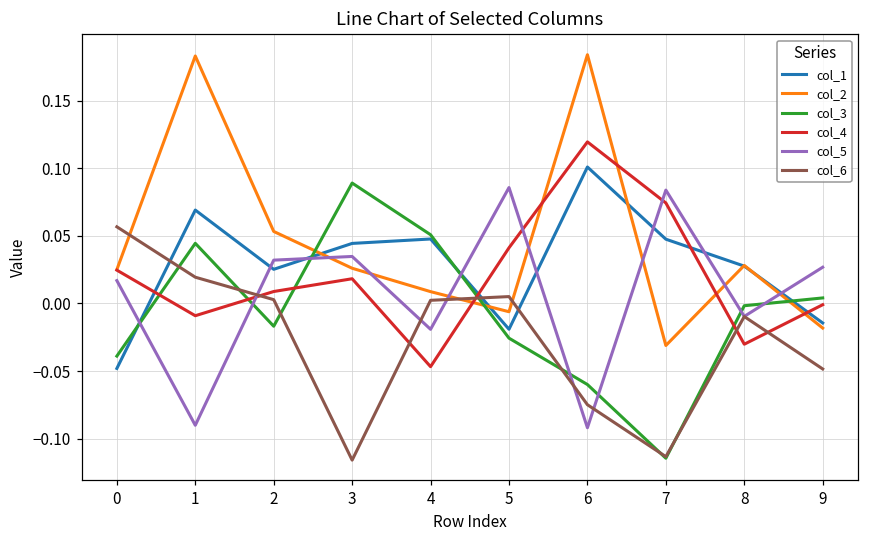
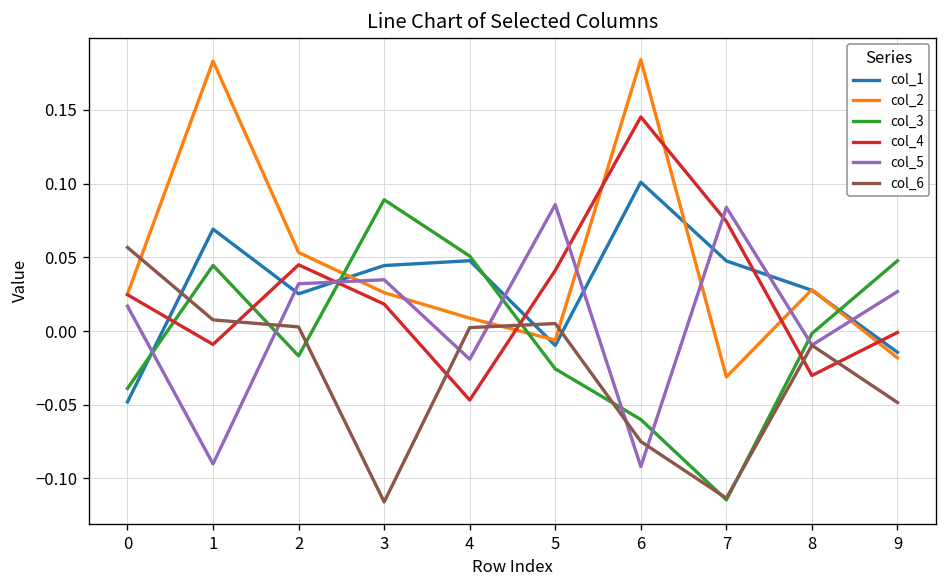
  {
    "col_1": {
      "0": -0.048,
      "1": 0.069,
      "2": 0.025,
      "3": 0.044,
      "4": 0.048,
-     "5": -0.019,
+     "5": -0.010,
      "6": 0.101,
      "7": 0.048,
      "9": -0.014
    },
    "col_2": {
      "1": 0.183,
      "2": 0.053,
      "3": 0.026,
      "4": 0.009,
      "5": -0.006,
      "6": 0.184,
      "7": -0.031,
      "9": -0.018
    },
    "col_3": {
      "0": -0.039,
      "1": 0.044,
      "2": -0.017,
      "3": 0.089,
      "4": 0.051,
      "5": -0.026,
      "6": -0.060,
      "8": -0.002,
-     "9": 0.004
+     "9": 0.048
    },
    "col_4": {
      "1": -0.009,
-     "2": 0.009,
+     "2": 0.045,
      "3": 0.018,
      "4": -0.047,
      "5": 0.041,
-     "6": 0.119,
+     "6": 0.145,
      "7": 0.074,
      "8": -0.030,
      "9": -0.001
    },
    "col_5": {
      "0": 0.017,
      "1": -0.090,
      "2": 0.032,
      "3": 0.035,
      "4": -0.019,
      "5": 0.086,
      "6": -0.092,
      "7": 0.084,
      "9": 0.027
    },
    "col_6": {
      "0": 0.057,
-     "1": 0.019,
+     "1": 0.008,
      "2": 0.003,
      "3": -0.116,
      "4": 0.002,
      "5": 0.005,
      "6": -0.075,
      "9": -0.048
    }
  }
